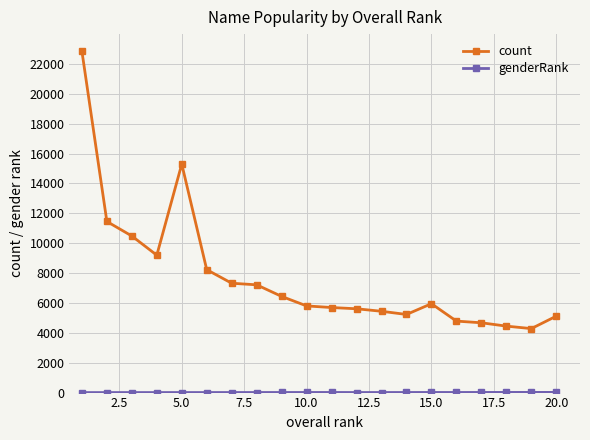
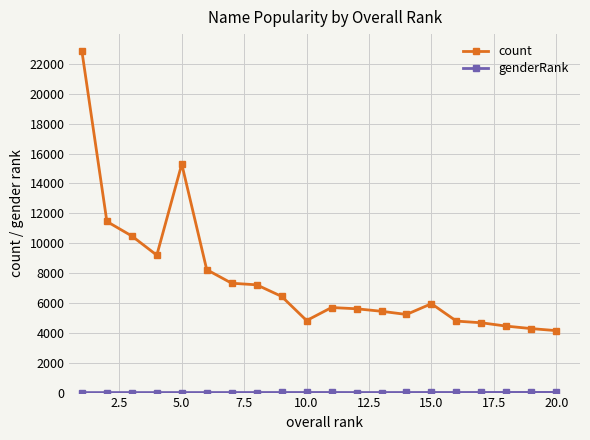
  {
    "count": {
      "5.0": 15300,
-     "10.0": 5800,
+     "10.0": 4800,
      "15.0": 5900,
-     "20.0": 5100
+     "20.0": 4100
    },
    "genderRank": {
      "5.0": 0,
      "10.0": 0,
      "15.0": 0,
      "20.0": 0
    }
  }
